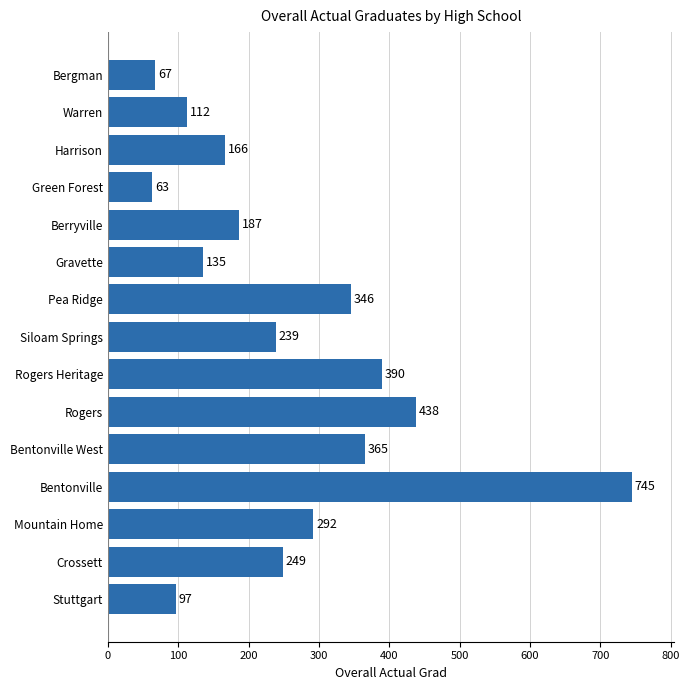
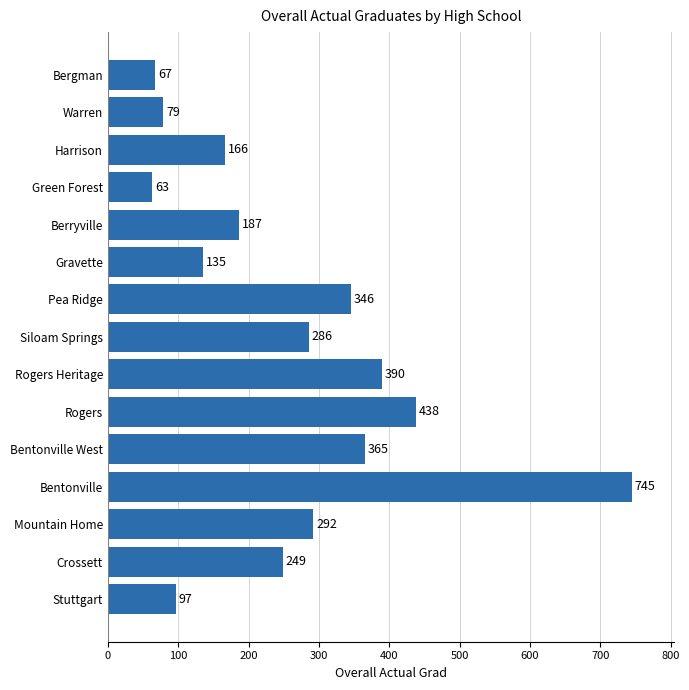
  {
    "Bergman": 67,
-   "Warren": 112,
+   "Warren": 79,
    "Harrison": 166,
    "Green Forest": 63,
    "Berryville": 187,
    "Gravette": 135,
    "Pea Ridge": 346,
-   "Siloam Springs": 239,
+   "Siloam Springs": 286,
    "Rogers Heritage": 390,
    "Rogers": 438,
    "Bentonville West": 365,
    "Bentonville": 745,
    "Mountain Home": 292,
    "Crossett": 249,
    "Stuttgart": 97
  }
